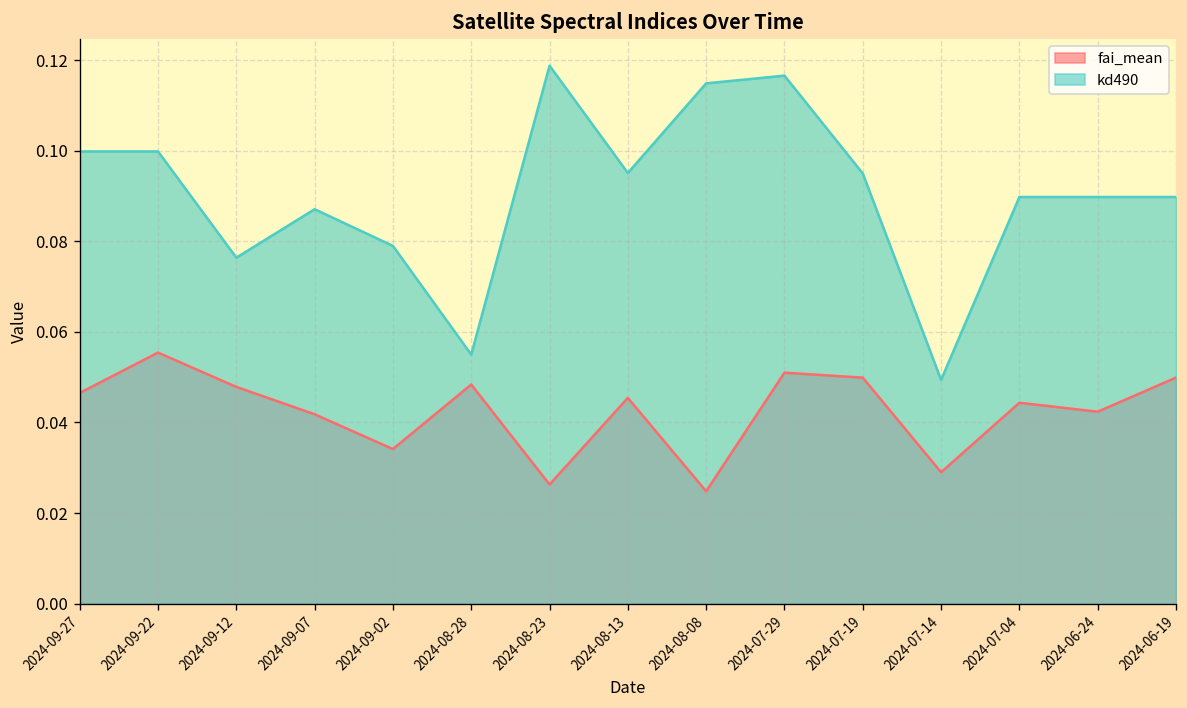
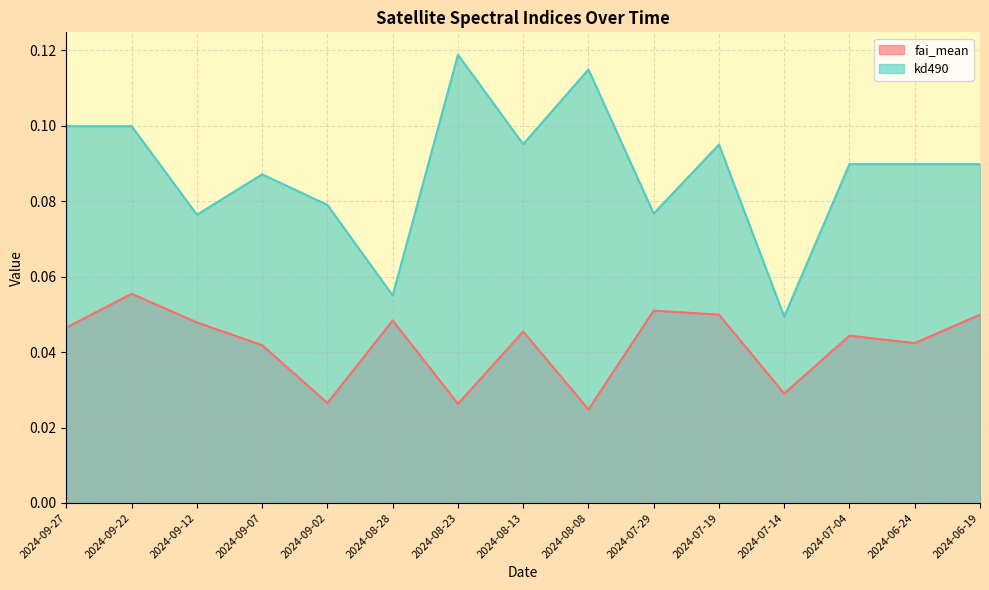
  {
    "fai_mean": {
      "2024-09-27": 0.047,
      "2024-09-22": 0.055,
      "2024-09-12": 0.048,
      "2024-09-07": 0.042,
-     "2024-09-02": 0.034,
+     "2024-09-02": 0.027,
      "2024-08-28": 0.048,
      "2024-08-23": 0.026,
      "2024-08-13": 0.045,
      "2024-08-08": 0.025,
      "2024-07-29": 0.051,
      "2024-07-19": 0.050,
      "2024-07-14": 0.029,
      "2024-07-04": 0.044,
      "2024-06-24": 0.042,
      "2024-06-19": 0.050
    },
    "kd490": {
      "2024-09-27": 0.100,
      "2024-09-22": 0.100,
      "2024-09-12": 0.076,
      "2024-09-07": 0.087,
      "2024-09-02": 0.079,
      "2024-08-28": 0.055,
      "2024-08-23": 0.119,
      "2024-08-13": 0.095,
      "2024-08-08": 0.115,
-     "2024-07-29": 0.117,
+     "2024-07-29": 0.077,
      "2024-07-19": 0.095,
      "2024-07-14": 0.049,
      "2024-07-04": 0.090,
      "2024-06-24": 0.090,
      "2024-06-19": 0.090
    }
  }
